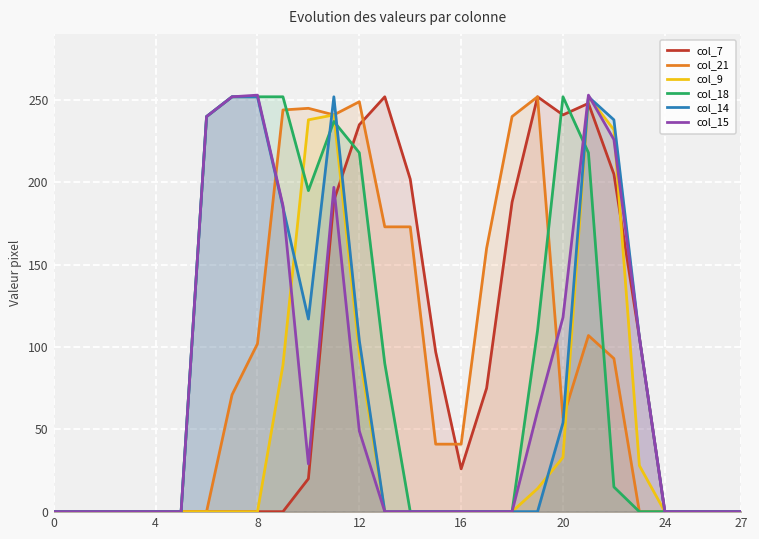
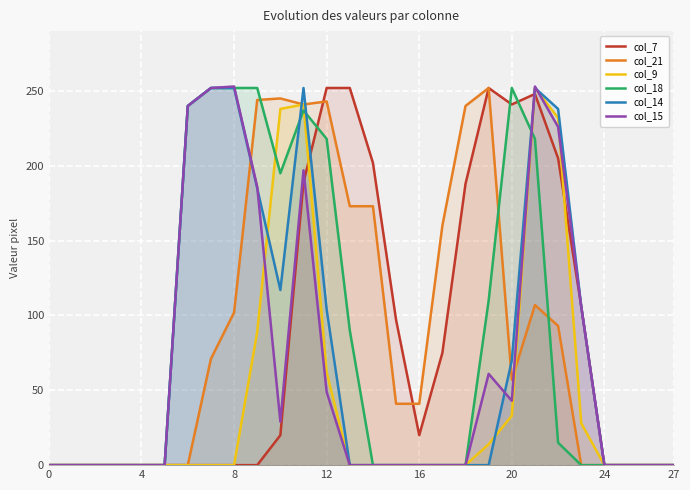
  {
    "col_7": {
-     "12": 235,
-     "16": 26,
+     "12": 252,
+     "16": 20,
      "20": 241
    },
    "col_21": {
      "8": 102,
-     "12": 249,
+     "12": 243,
      "16": 41,
      "20": 57
    },
    "col_9": {
-     "12": 96,
+     "12": 62,
      "20": 33
    },
    "col_18": {
      "12": 218,
      "20": 252
    },
    "col_14": {
      "12": 104,
-     "20": 54
+     "20": 70
    },
    "col_15": {
      "12": 49,
-     "20": 118
+     "20": 43
    }
  }
